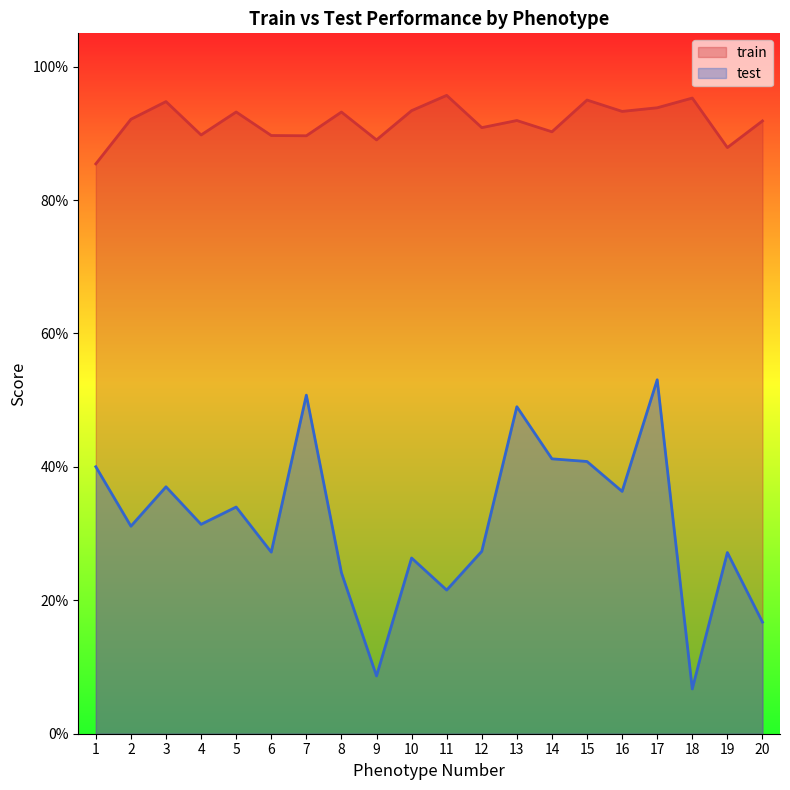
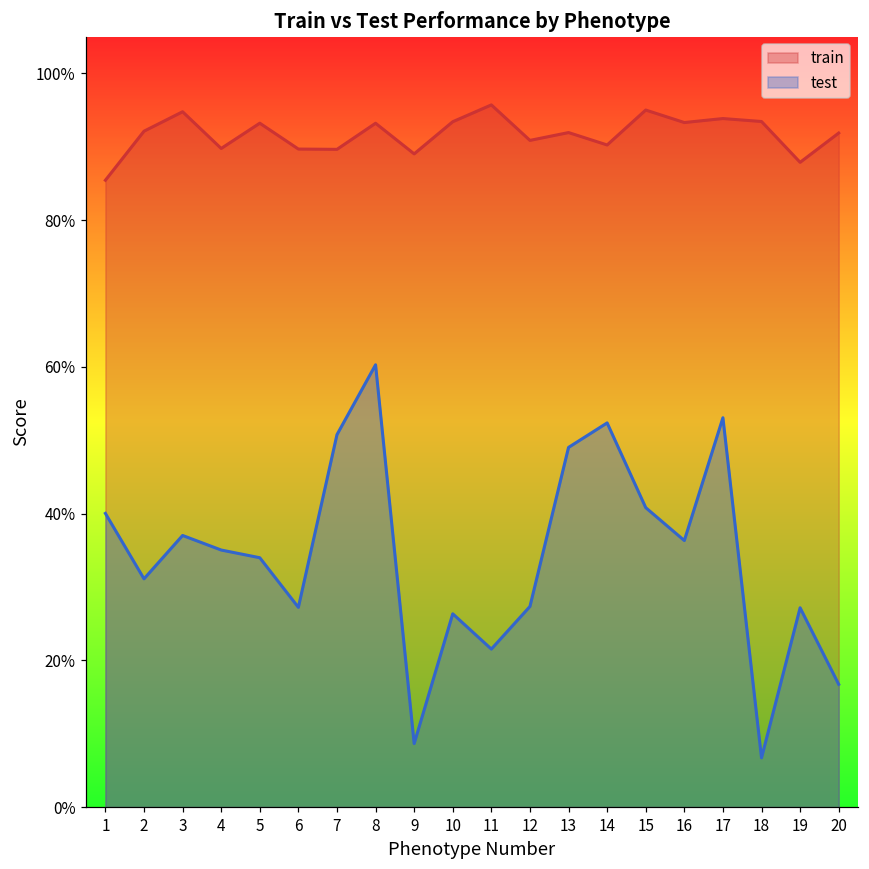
  {
    "train": {
      "1": "85%",
      "2": "92%",
      "3": "95%",
      "4": "90%",
      "5": "93%",
      "6": "90%",
      "7": "90%",
      "8": "93%",
      "9": "89%",
      "10": "93%",
      "11": "96%",
      "12": "91%",
      "13": "92%",
      "14": "90%",
      "15": "95%",
      "16": "93%",
      "17": "94%",
-     "18": "95%",
+     "18": "93%",
      "19": "88%",
      "20": "92%"
    },
    "test": {
      "1": "40%",
      "2": "31%",
      "3": "37%",
-     "4": "31%",
+     "4": "35%",
      "5": "34%",
      "6": "27%",
      "7": "51%",
-     "8": "24%",
+     "8": "60%",
      "9": "9%",
      "10": "26%",
      "11": "22%",
      "12": "27%",
      "13": "49%",
-     "14": "41%",
+     "14": "52%",
      "15": "41%",
      "16": "36%",
      "17": "53%",
      "18": "7%",
      "19": "27%",
      "20": "17%"
    }
  }
